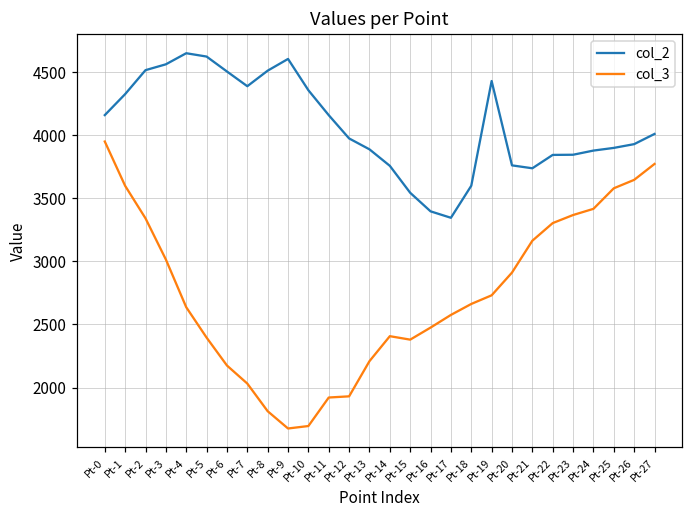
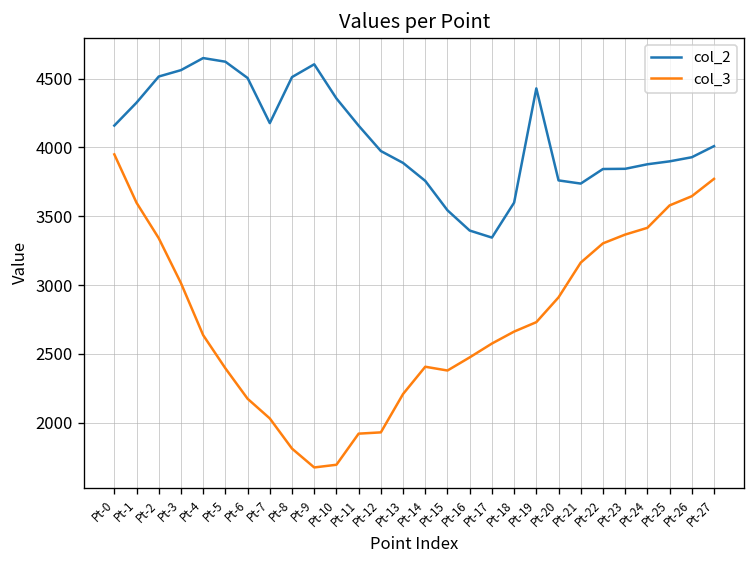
  {
    "col_2": {
      "Pt-0": 4160,
      "Pt-1": 4330,
      "Pt-2": 4510,
      "Pt-3": 4560,
      "Pt-4": 4650,
      "Pt-5": 4620,
      "Pt-6": 4500,
-     "Pt-7": 4390,
+     "Pt-7": 4180,
      "Pt-8": 4510,
      "Pt-9": 4600,
      "Pt-10": 4360,
      "Pt-11": 4160,
      "Pt-12": 3970,
      "Pt-13": 3890,
      "Pt-14": 3760,
      "Pt-15": 3540,
      "Pt-16": 3400,
      "Pt-17": 3350,
      "Pt-18": 3600,
      "Pt-19": 4430,
      "Pt-20": 3760,
      "Pt-21": 3740,
      "Pt-22": 3840,
      "Pt-23": 3840,
      "Pt-24": 3880,
      "Pt-25": 3900,
      "Pt-26": 3930,
      "Pt-27": 4010
    },
    "col_3": {
      "Pt-0": 3950,
      "Pt-1": 3600,
      "Pt-2": 3340,
      "Pt-3": 3010,
      "Pt-4": 2640,
      "Pt-5": 2400,
      "Pt-6": 2170,
      "Pt-7": 2030,
      "Pt-8": 1810,
      "Pt-9": 1680,
      "Pt-10": 1700,
      "Pt-11": 1920,
      "Pt-12": 1930,
      "Pt-13": 2210,
      "Pt-14": 2410,
      "Pt-15": 2380,
      "Pt-16": 2480,
      "Pt-17": 2580,
      "Pt-18": 2660,
      "Pt-19": 2730,
      "Pt-20": 2910,
      "Pt-21": 3160,
      "Pt-22": 3300,
      "Pt-23": 3370,
      "Pt-24": 3420,
      "Pt-25": 3580,
      "Pt-26": 3650,
      "Pt-27": 3770
    }
  }
